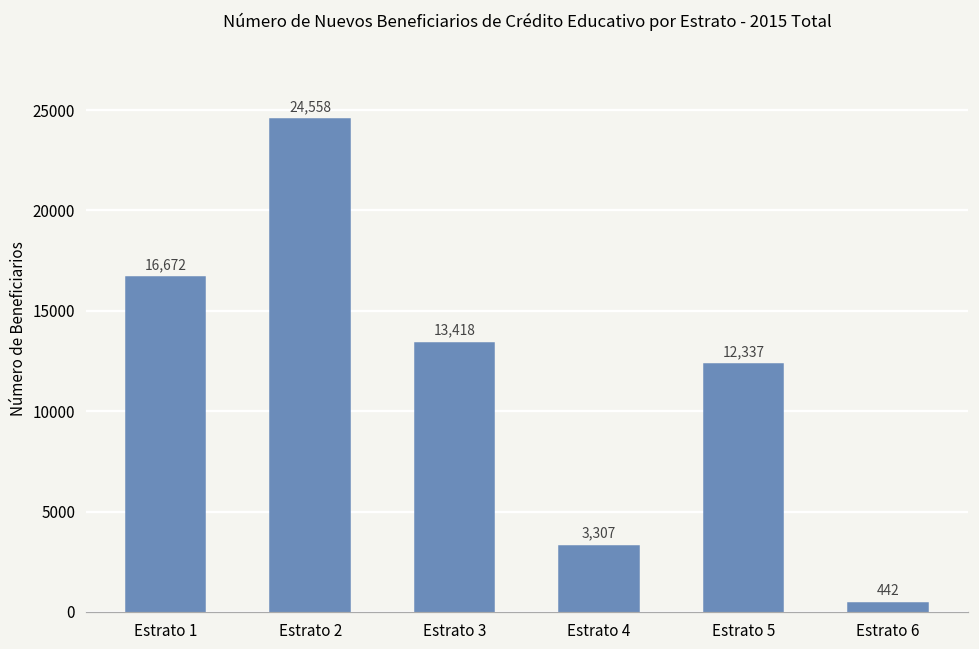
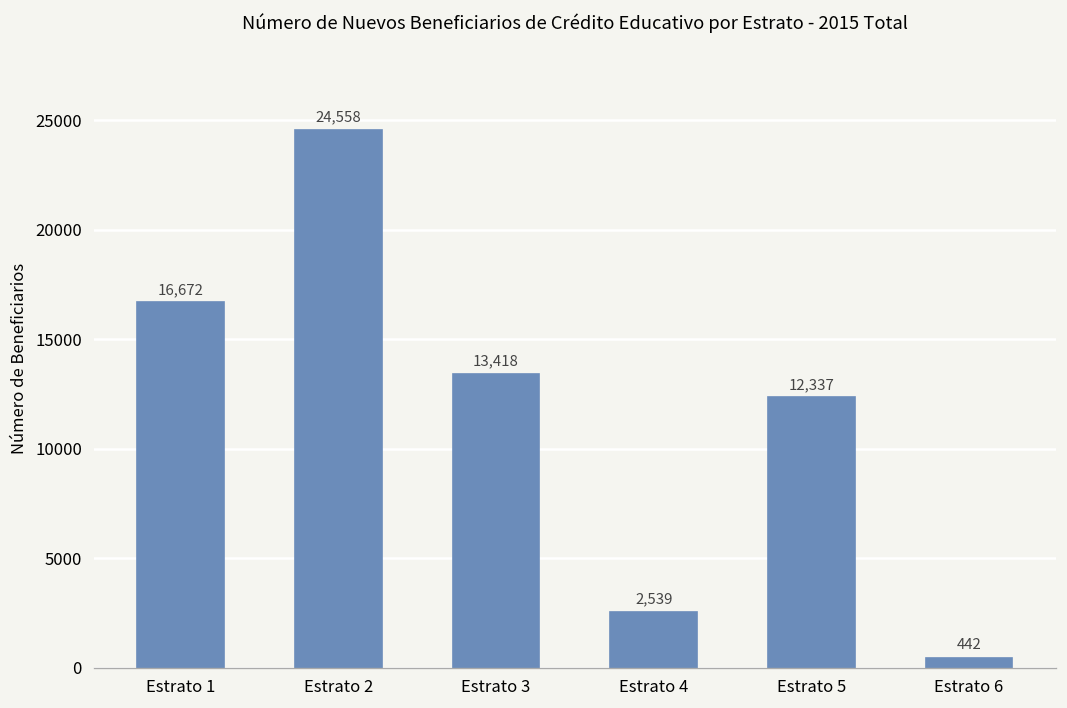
  {
    "Estrato 1": "16,672",
    "Estrato 2": "24,558",
    "Estrato 3": "13,418",
-   "Estrato 4": "3,307",
+   "Estrato 4": "2,539",
    "Estrato 5": "12,337",
    "Estrato 6": "442"
  }
